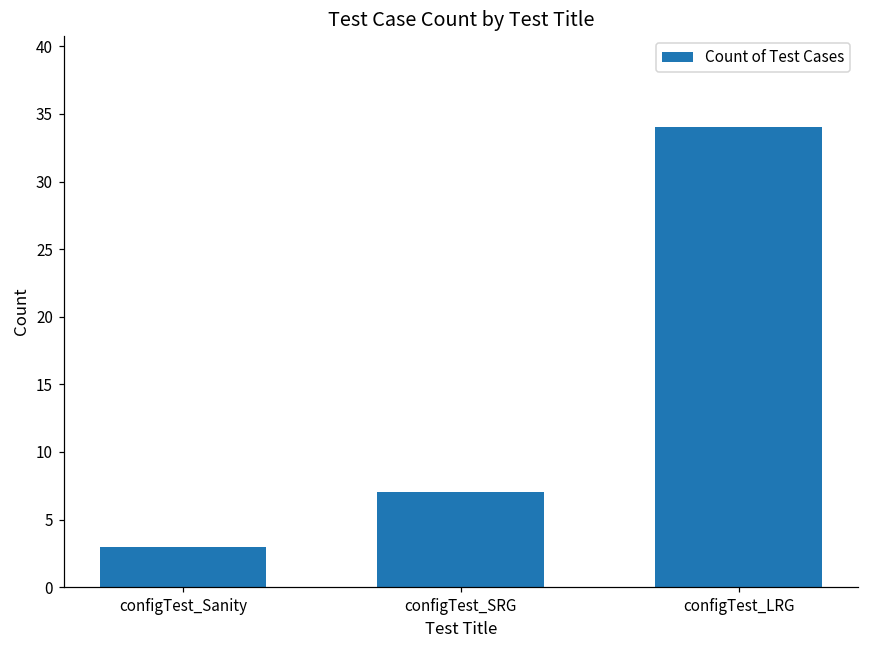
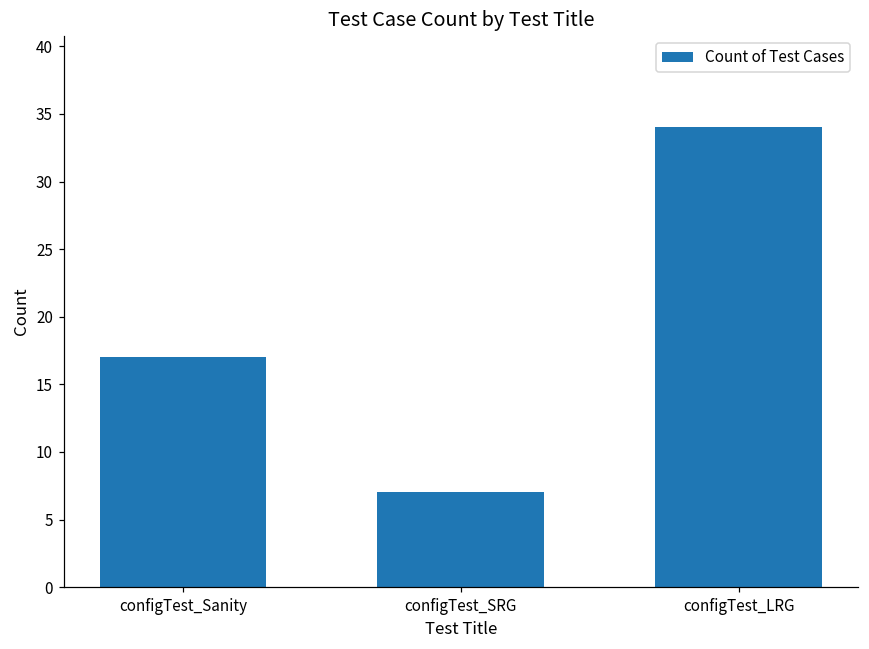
  {
-   "configTest_Sanity": 3,
+   "configTest_Sanity": 17,
    "configTest_SRG": 7,
    "configTest_LRG": 34
  }
